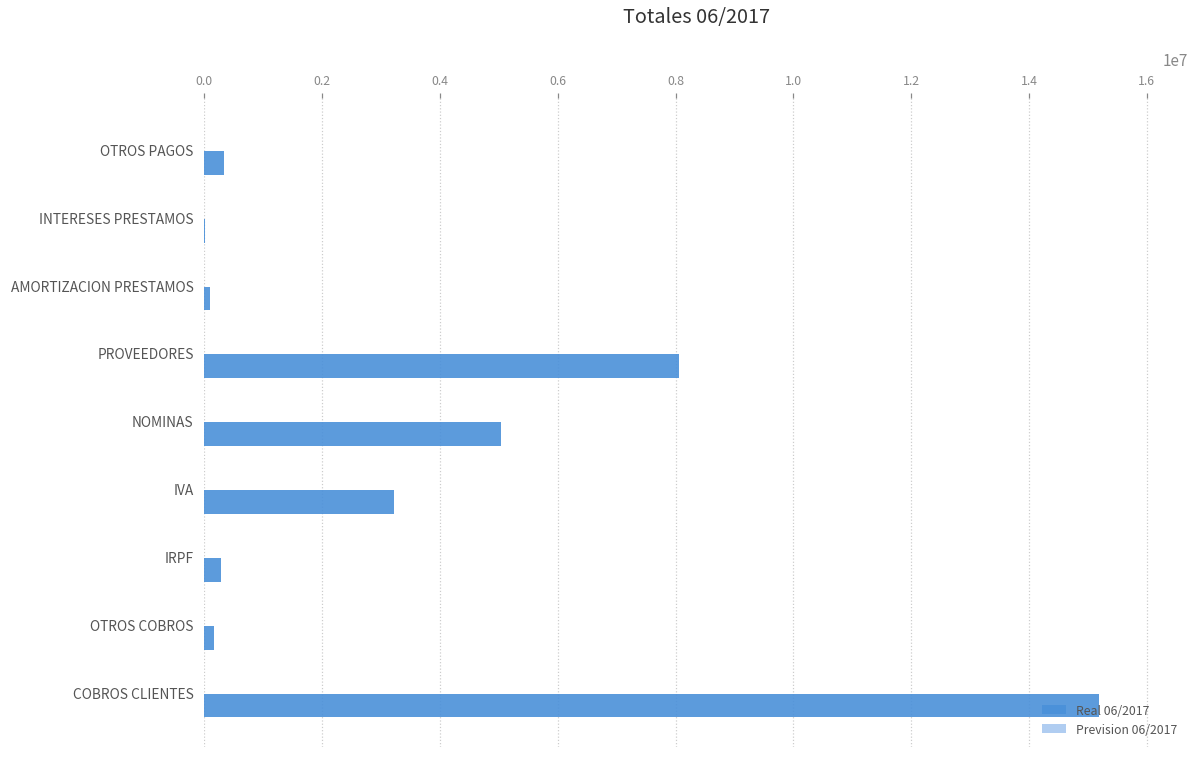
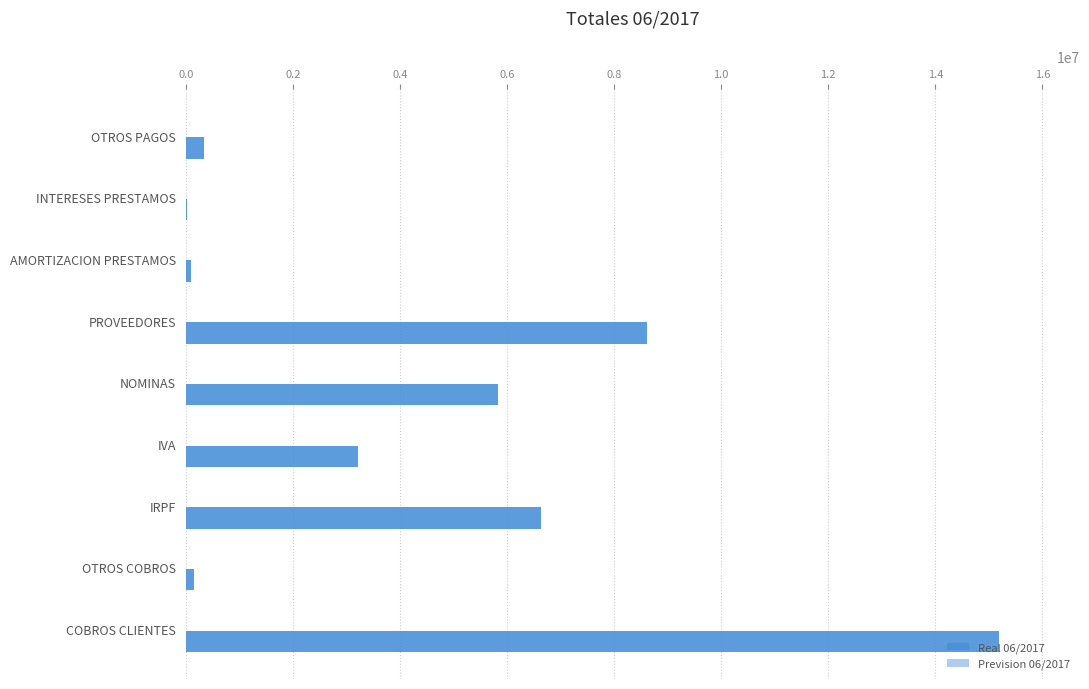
  {
    "Real 06/2017": {
      "OTROS PAGOS": 300000,
      "AMORTIZACION PRESTAMOS": 100000,
-     "PROVEEDORES": 8100000,
-     "NOMINAS": 5000000,
+     "PROVEEDORES": 8600000,
+     "NOMINAS": 5800000,
      "IVA": 3200000,
-     "IRPF": 300000,
+     "IRPF": 6600000,
      "OTROS COBROS": 200000,
      "COBROS CLIENTES": 15200000
    },
    "Prevision 06/2017": {
      "OTROS PAGOS": 0,
      "INTERESES PRESTAMOS": 0,
      "AMORTIZACION PRESTAMOS": 0,
      "PROVEEDORES": 0,
      "NOMINAS": 0,
      "IVA": 0,
      "IRPF": 0,
      "OTROS COBROS": 0,
      "COBROS CLIENTES": 0
    }
  }
